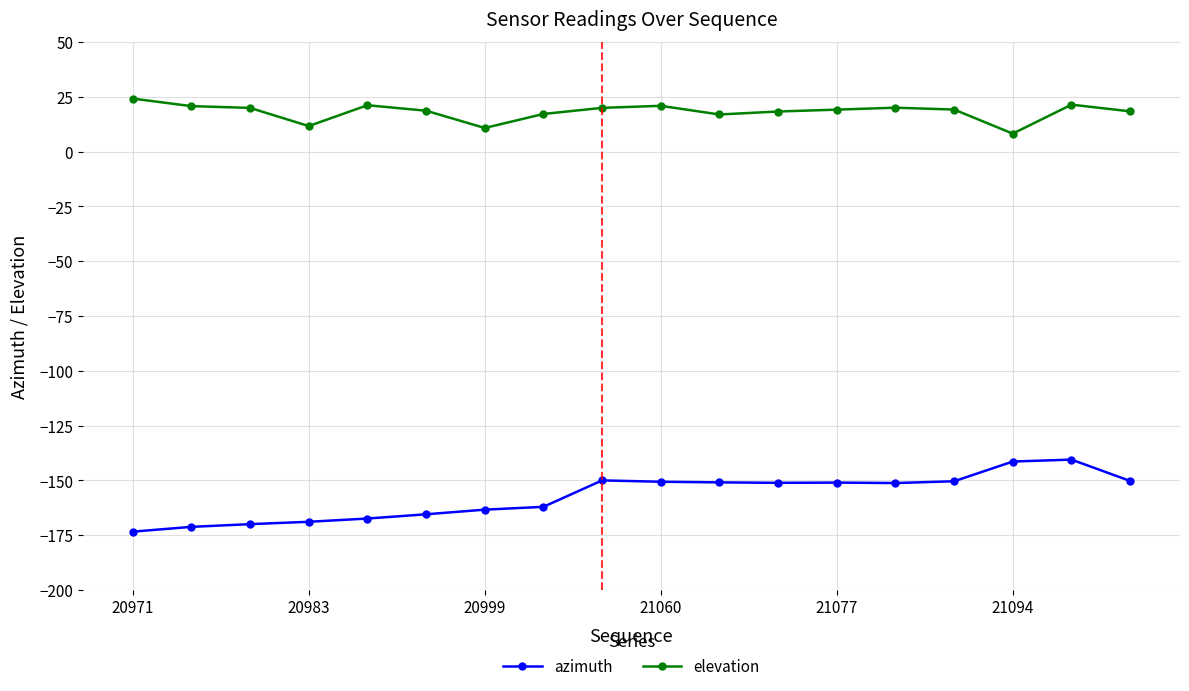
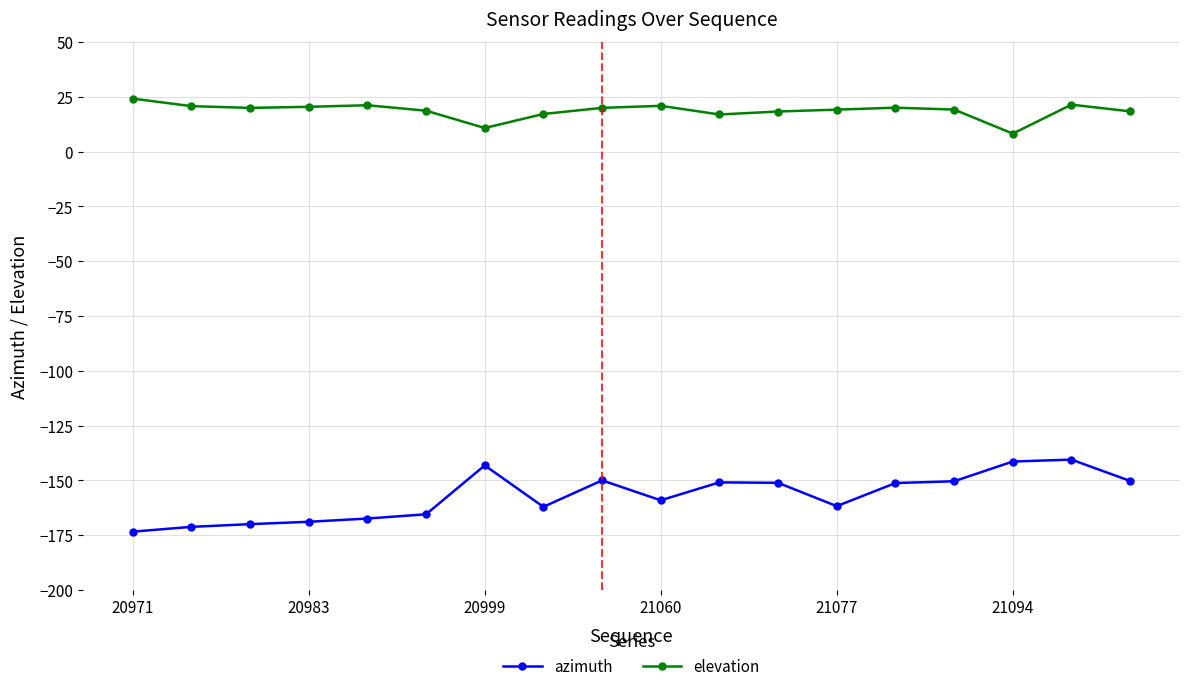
  {
    "azimuth": {
      "20971": -173,
      "20983": -169,
-     "20999": -163,
-     "21060": -151,
-     "21077": -151,
+     "20999": -143,
+     "21060": -159,
+     "21077": -162,
      "21094": -141
    },
    "elevation": {
      "20971": 24,
-     "20983": 12,
+     "20983": 20,
      "20999": 11,
      "21060": 21,
      "21077": 19,
      "21094": 8
    }
  }
